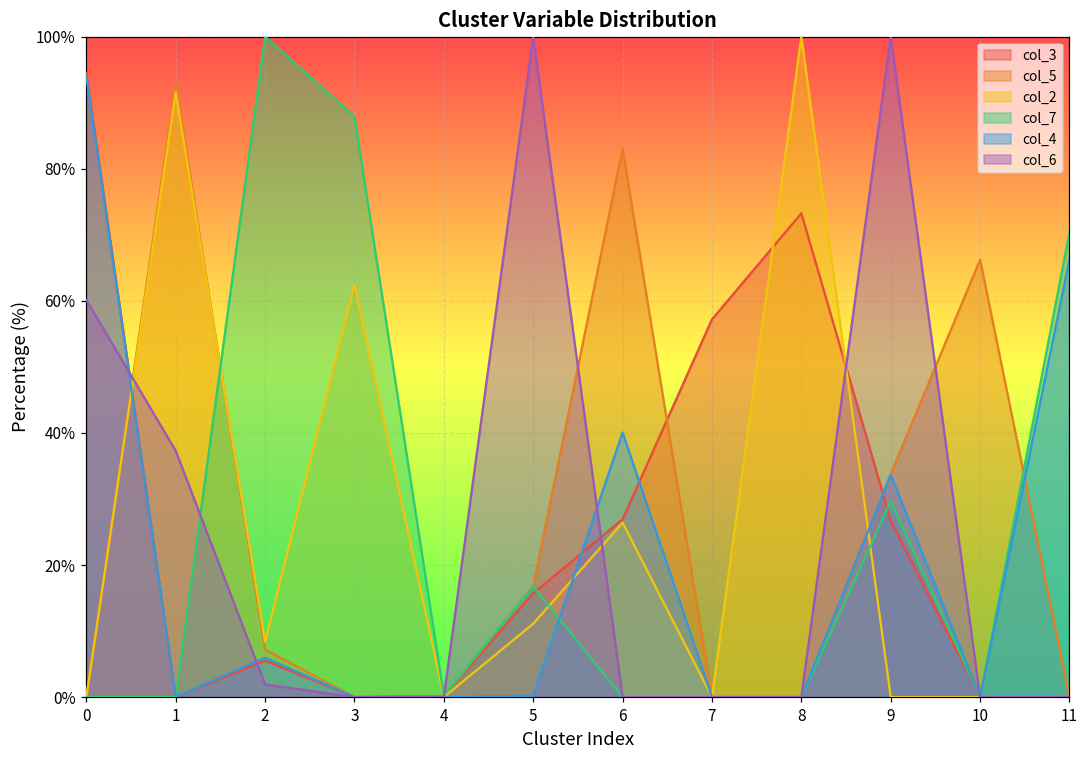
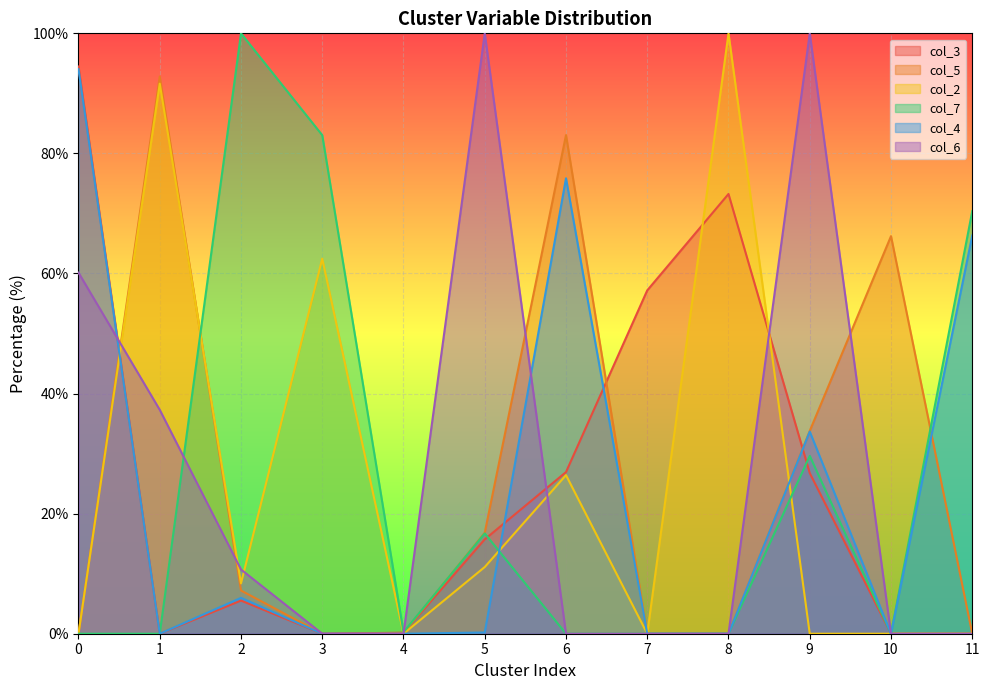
  {
    "col_7": {
      "2": "100%",
-     "3": "88%",
+     "3": "83%",
      "9": "30%",
      "11": "70%"
    },
    "col_4": {
      "0": "94%",
      "2": "6%",
      "5": "0%",
-     "6": "40%",
+     "6": "76%",
      "11": "66%"
    },
    "col_6": {
      "0": "60%",
      "1": "37%",
-     "2": "2%",
+     "2": "11%",
      "5": "100%",
      "9": "100%"
    }
  }
